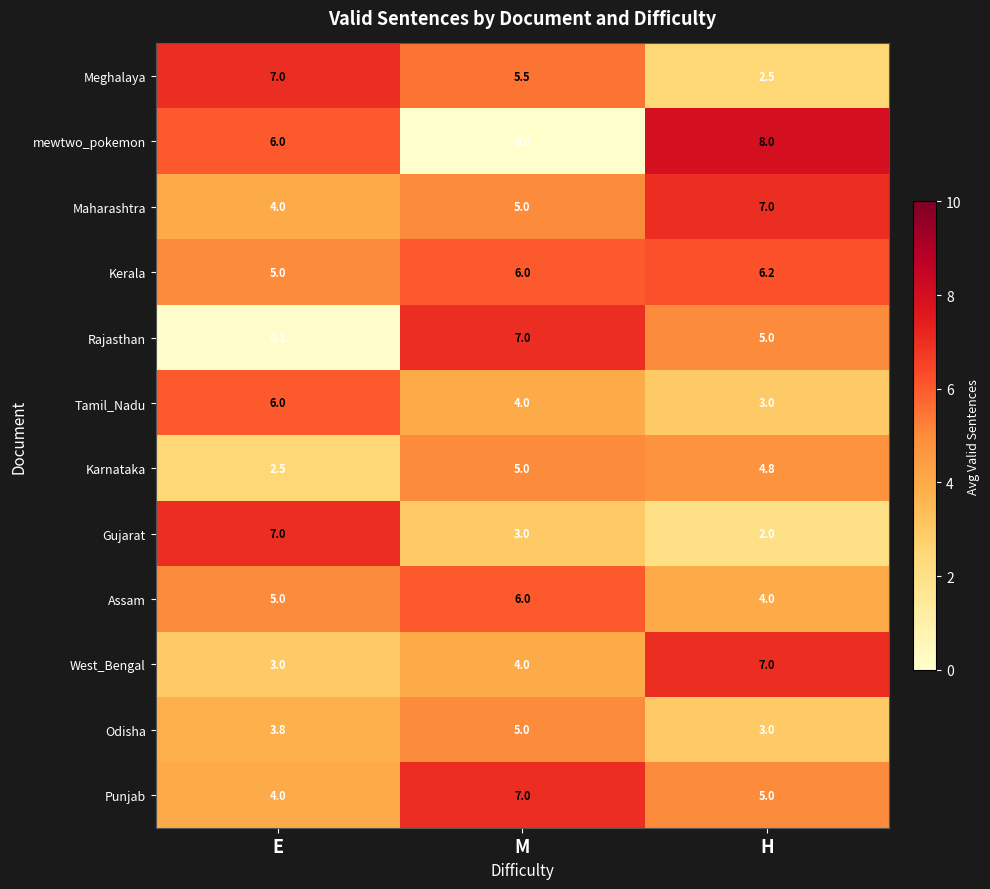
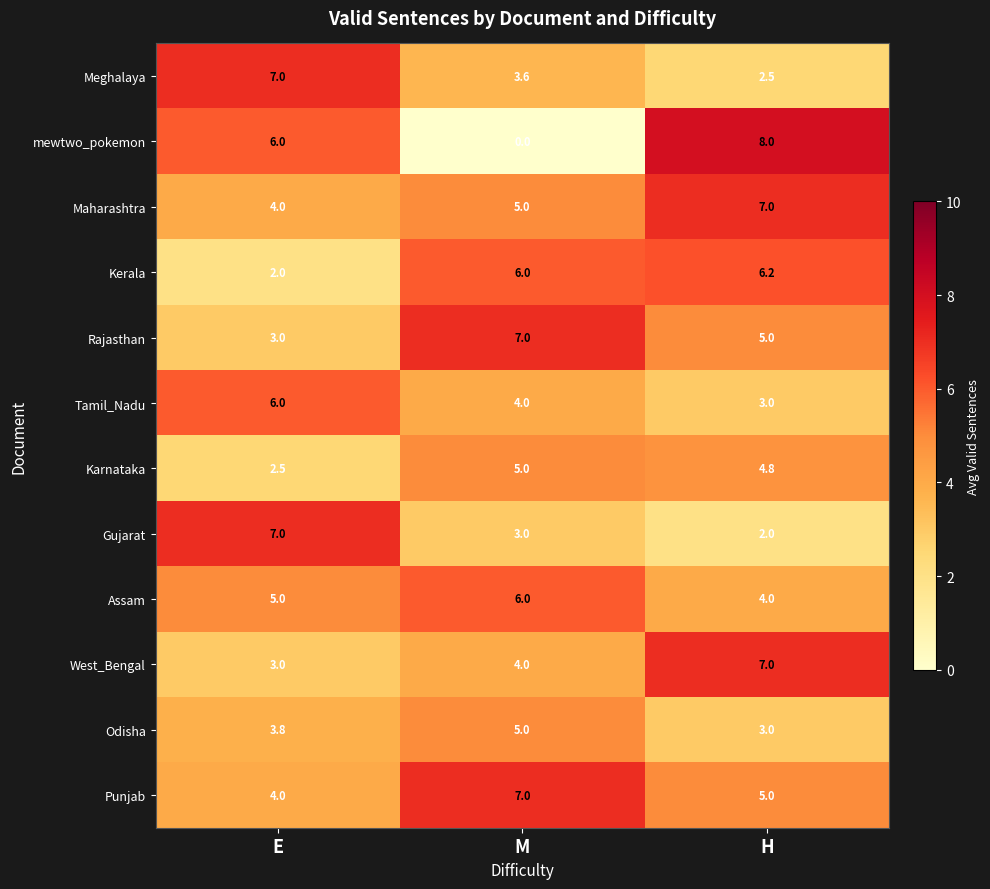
  {
    "Meghalaya": {
      "E": 7.0,
-     "M": 5.5,
+     "M": 3.6,
      "H": 2.5
    },
    "mewtwo_pokemon": {
      "E": 6.0,
      "M": 0.0,
      "H": 8.0
    },
    "Maharashtra": {
      "E": 4.0,
      "M": 5.0,
      "H": 7.0
    },
    "Kerala": {
-     "E": 5.0,
+     "E": 2.0,
      "M": 6.0,
      "H": 6.2
    },
    "Rajasthan": {
-     "E": 0.1,
+     "E": 3.0,
      "M": 7.0,
      "H": 5.0
    },
    "Tamil_Nadu": {
      "E": 6.0,
      "M": 4.0,
      "H": 3.0
    },
    "Karnataka": {
      "E": 2.5,
      "M": 5.0,
      "H": 4.8
    },
    "Gujarat": {
      "E": 7.0,
      "M": 3.0,
      "H": 2.0
    },
    "Assam": {
      "E": 5.0,
      "M": 6.0,
      "H": 4.0
    },
    "West_Bengal": {
      "E": 3.0,
      "M": 4.0,
      "H": 7.0
    },
    "Odisha": {
      "E": 3.8,
      "M": 5.0,
      "H": 3.0
    },
    "Punjab": {
      "E": 4.0,
      "M": 7.0,
      "H": 5.0
    }
  }
